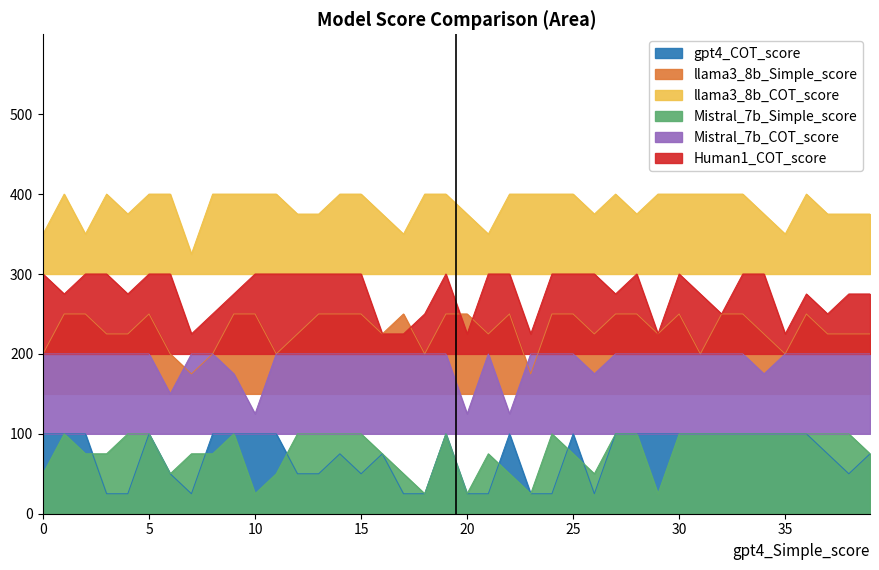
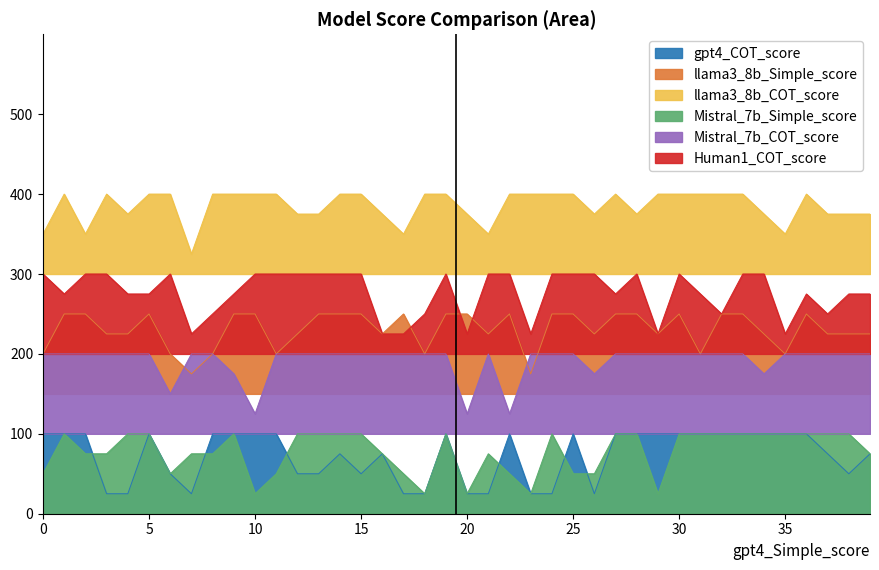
  {
    "gpt4_COT_score": {
      "0": 100,
      "10": 100,
      "15": 50,
      "25": 100
    },
    "llama3_8b_Simple_score": {
      "5": 250,
      "10": 250,
      "15": 250,
      "20": 250,
      "25": 250,
      "30": 250
    },
    "llama3_8b_COT_score": {
      "5": 400,
      "20": 380,
      "35": 350
    },
    "Mistral_7b_Simple_score": {
      "0": 50,
      "10": 30,
      "15": 100,
-     "25": 80
+     "25": 50
    },
    "Mistral_7b_COT_score": {
      "20": 130
    },
    "Human1_COT_score": {
-     "5": 300,
+     "5": 280,
      "10": 300,
      "20": 230
    }
  }
